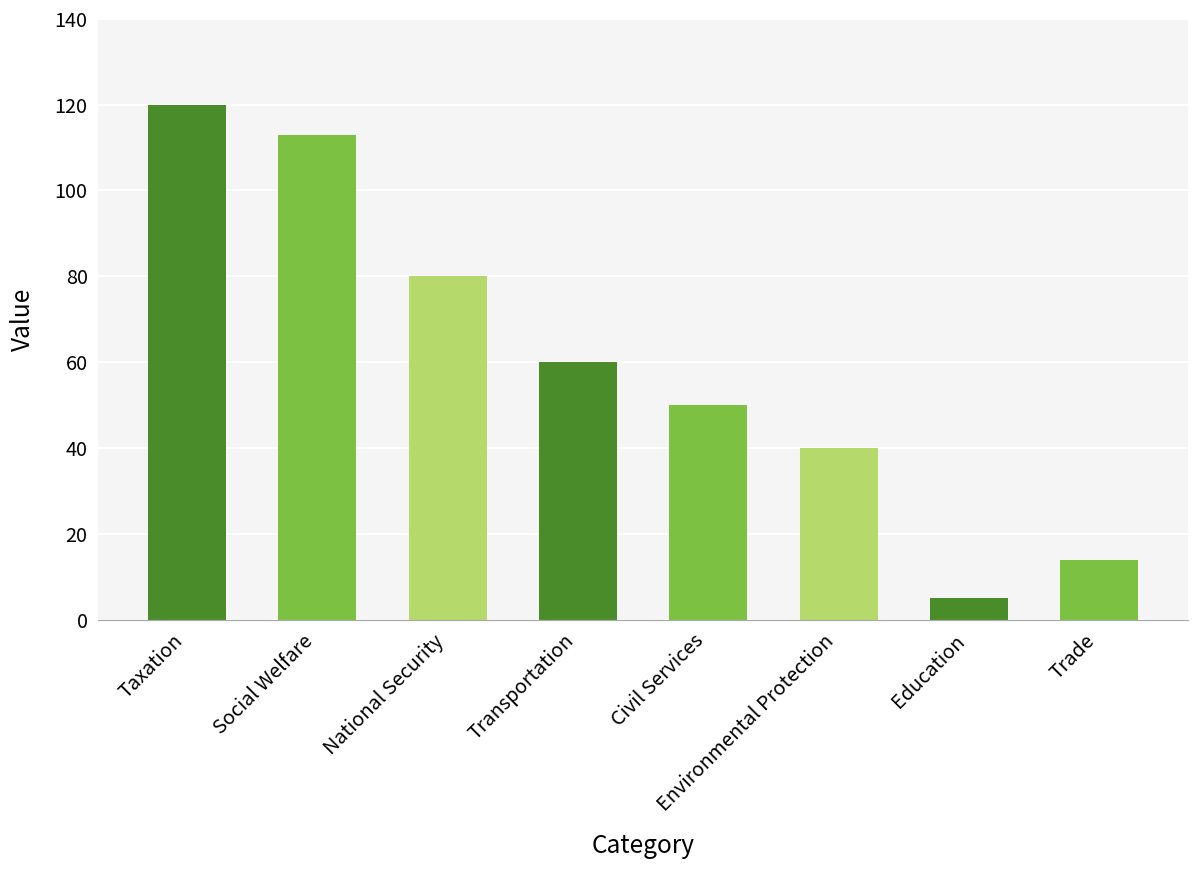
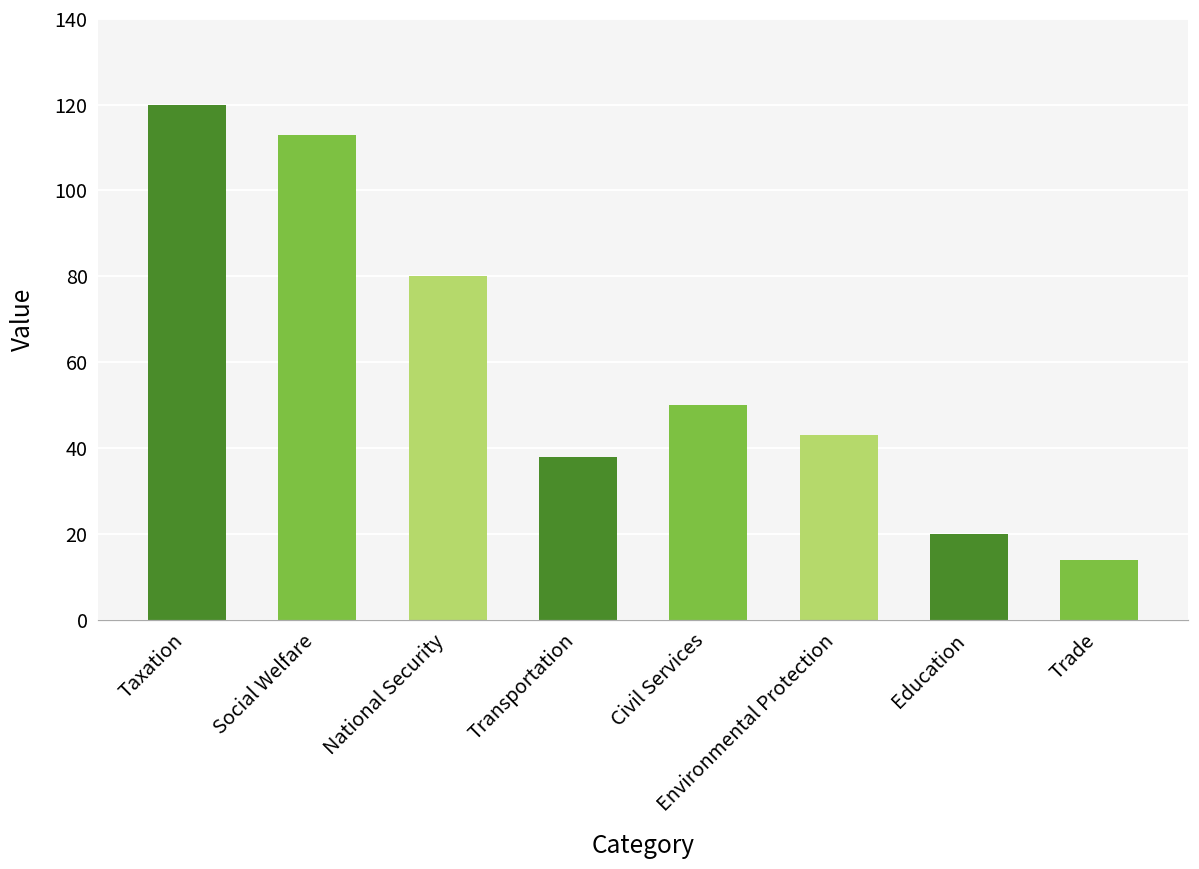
  {
    "Taxation": 120,
    "Social Welfare": 113,
    "National Security": 80,
-   "Transportation": 60,
+   "Transportation": 38,
    "Civil Services": 50,
-   "Environmental Protection": 40,
-   "Education": 5,
+   "Environmental Protection": 43,
+   "Education": 20,
    "Trade": 14
  }
